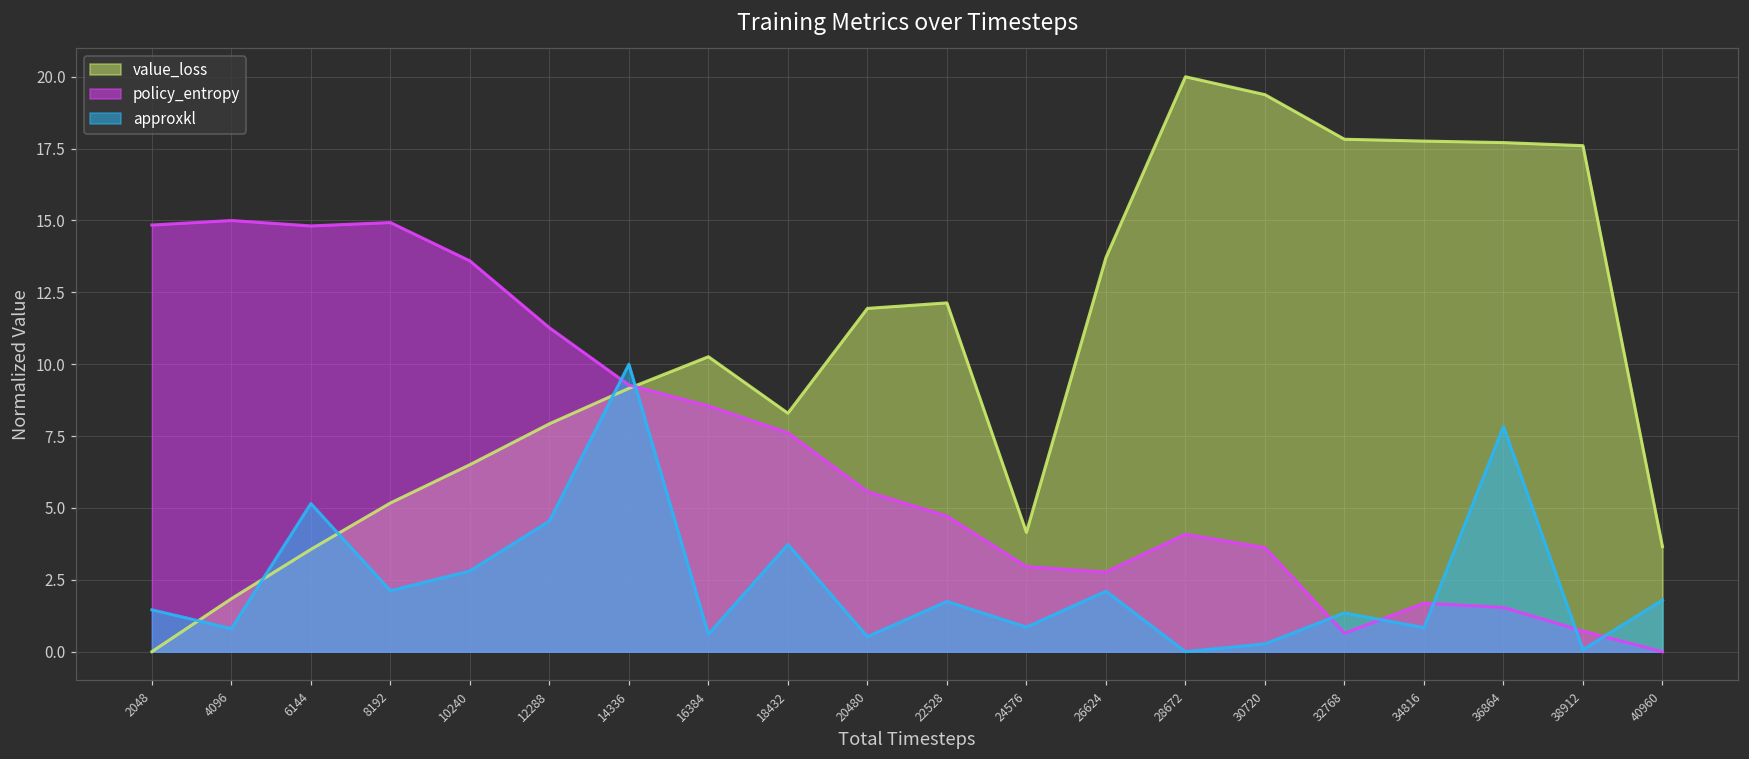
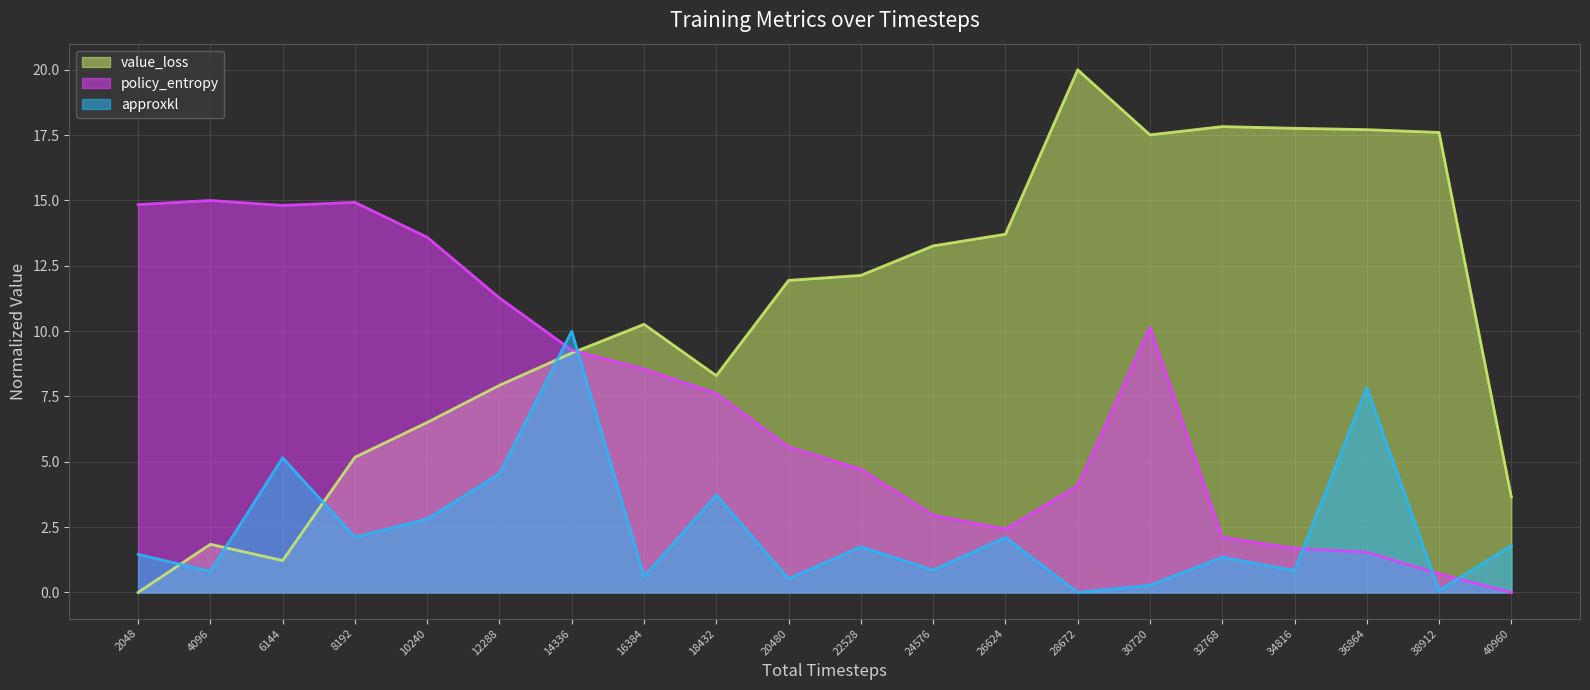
  {
    "value_loss": {
      "2048": 0.0,
      "4096": 1.8,
-     "6144": 3.6,
+     "6144": 1.2,
      "8192": 5.2,
      "10240": 6.5,
      "12288": 7.9,
      "14336": 9.2,
      "16384": 10.3,
      "18432": 8.3,
      "20480": 11.9,
      "22528": 12.1,
-     "24576": 4.2,
+     "24576": 13.3,
      "26624": 13.7,
      "28672": 20.0,
-     "30720": 19.4,
+     "30720": 17.5,
      "32768": 17.8,
      "34816": 17.8,
      "36864": 17.7,
      "38912": 17.6,
      "40960": 3.7
    },
    "policy_entropy": {
      "2048": 14.8,
      "4096": 15.0,
      "6144": 14.8,
      "8192": 14.9,
      "10240": 13.6,
      "12288": 11.3,
      "14336": 9.3,
      "16384": 8.5,
      "18432": 7.6,
      "20480": 5.6,
      "22528": 4.7,
      "24576": 3.0,
-     "26624": 2.8,
+     "26624": 2.4,
      "28672": 4.1,
-     "30720": 3.6,
-     "32768": 0.6,
+     "30720": 10.2,
+     "32768": 2.1,
      "34816": 1.7,
      "36864": 1.5,
      "38912": 0.7,
      "40960": 0.0
    },
    "approxkl": {
      "2048": 1.5,
      "4096": 0.8,
      "6144": 5.2,
      "8192": 2.1,
      "10240": 2.8,
      "12288": 4.5,
      "14336": 10.0,
      "16384": 0.6,
      "18432": 3.7,
      "20480": 0.5,
      "22528": 1.7,
      "24576": 0.9,
      "26624": 2.1,
      "28672": 0.0,
      "30720": 0.3,
      "32768": 1.3,
      "34816": 0.8,
      "36864": 7.8,
      "38912": 0.1,
      "40960": 1.8
    }
  }
